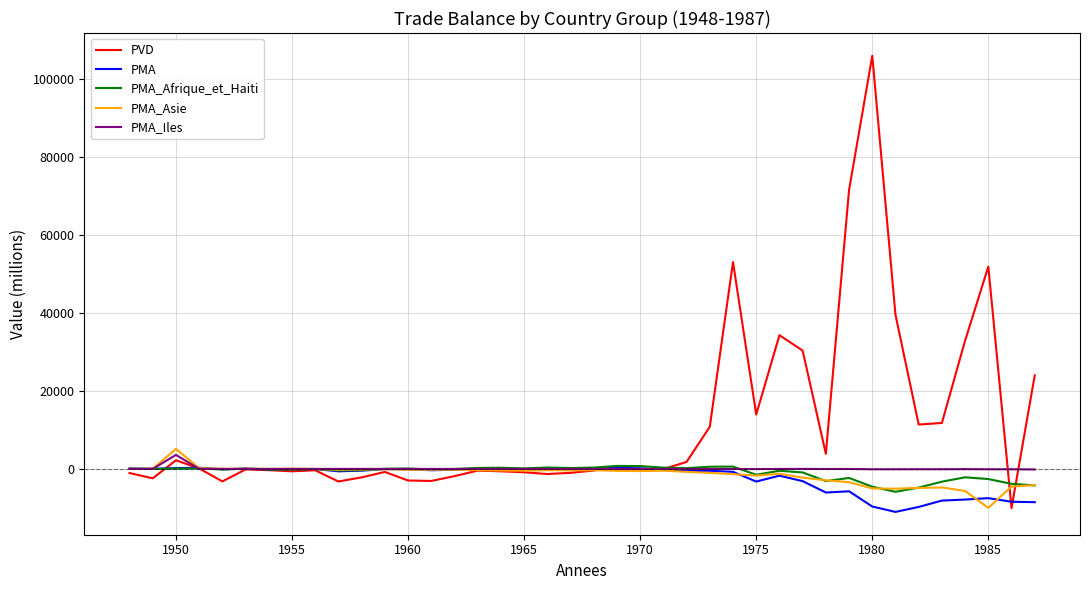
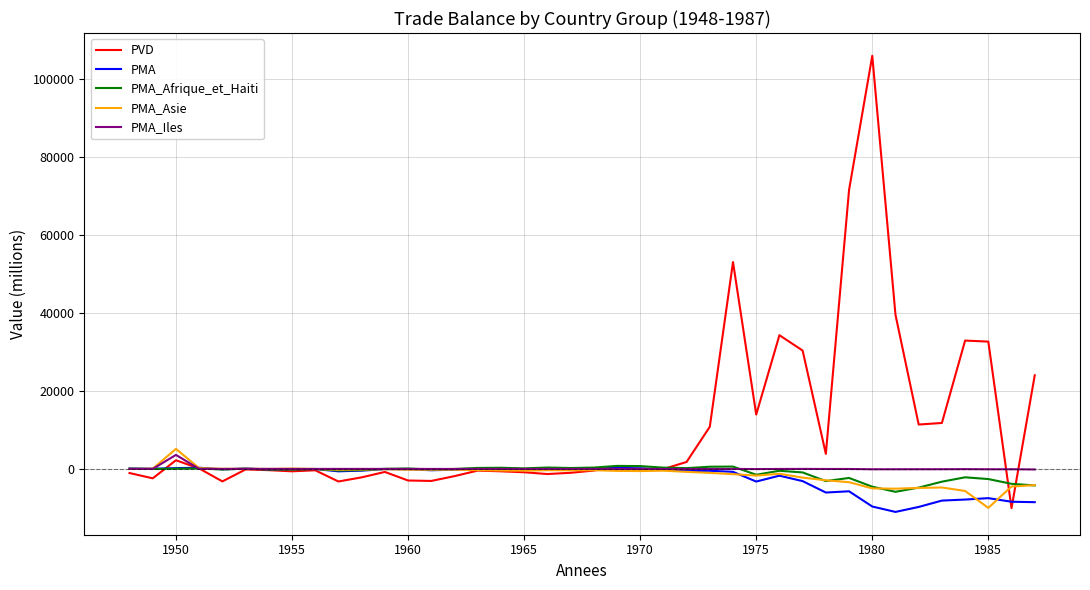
  {
    "PVD": {
      "1950": 2000,
      "1960": -3000,
      "1975": 14000,
      "1980": 106000,
-     "1985": 52000
+     "1985": 33000
    },
    "PMA": {
      "1975": -3000,
      "1980": -10000,
      "1985": -7000
    },
    "PMA_Afrique_et_Haiti": {
      "1985": -3000
    },
    "PMA_Asie": {
      "1950": 5000,
      "1985": -10000
    },
    "PMA_Iles": {
      "1950": 4000,
      "1975": 0,
      "1980": 0,
      "1985": 0
    }
  }
